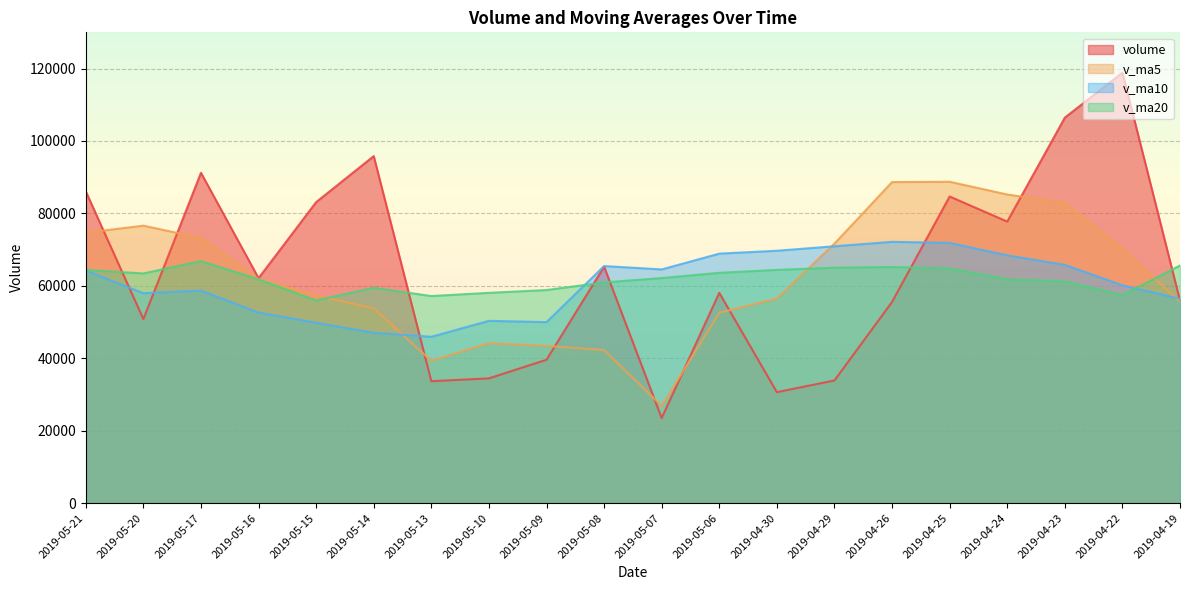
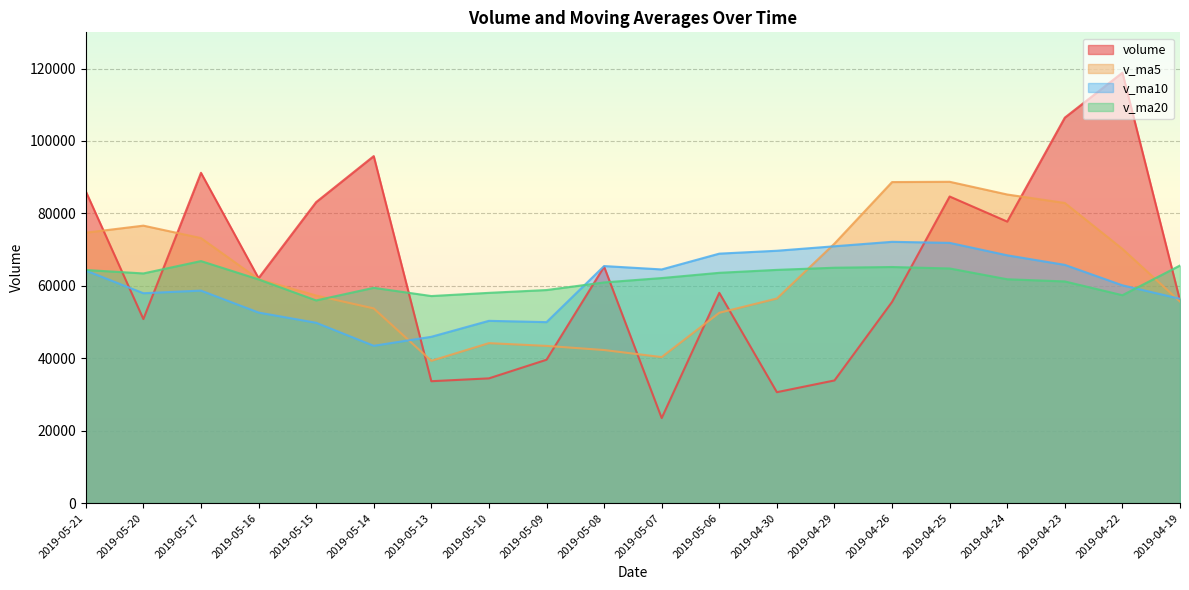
  {
    "volume": {
      "2019-05-21": 86000,
      "2019-05-20": 51000,
      "2019-05-17": 91000,
      "2019-05-15": 83000,
      "2019-05-14": 96000,
      "2019-05-13": 34000,
      "2019-05-10": 34000,
      "2019-05-09": 40000,
      "2019-05-07": 23000,
      "2019-05-06": 58000,
      "2019-04-30": 31000,
      "2019-04-29": 34000,
      "2019-04-26": 56000,
      "2019-04-25": 85000,
      "2019-04-24": 78000,
      "2019-04-23": 106000
    },
    "v_ma5": {
      "2019-05-21": 75000,
      "2019-05-20": 77000,
      "2019-05-17": 73000,
      "2019-05-15": 57000,
      "2019-05-14": 54000,
      "2019-05-13": 39000,
      "2019-05-10": 44000,
      "2019-05-09": 43000,
      "2019-05-08": 42000,
-     "2019-05-07": 27000,
+     "2019-05-07": 40000,
      "2019-05-06": 53000,
      "2019-04-30": 56000,
      "2019-04-29": 72000,
      "2019-04-26": 89000,
      "2019-04-25": 89000,
      "2019-04-24": 85000,
      "2019-04-23": 83000,
      "2019-04-22": 70000
    },
    "v_ma10": {
      "2019-05-20": 58000,
      "2019-05-17": 59000,
      "2019-05-16": 53000,
      "2019-05-15": 50000,
-     "2019-05-14": 47000,
+     "2019-05-14": 43000,
      "2019-05-13": 46000,
      "2019-05-10": 50000,
      "2019-05-09": 50000,
      "2019-05-07": 65000,
      "2019-05-06": 69000,
      "2019-04-30": 70000,
      "2019-04-29": 71000,
      "2019-04-26": 72000,
      "2019-04-25": 72000,
      "2019-04-24": 68000,
      "2019-04-23": 66000,
      "2019-04-22": 60000
    },
    "v_ma20": {
      "2019-05-20": 63000,
      "2019-05-17": 67000,
      "2019-05-15": 56000,
      "2019-05-14": 59000,
      "2019-05-13": 57000,
      "2019-05-10": 58000,
      "2019-05-09": 59000,
      "2019-05-08": 61000,
      "2019-05-07": 62000,
      "2019-05-06": 64000,
      "2019-04-30": 64000,
      "2019-04-29": 65000,
      "2019-04-26": 65000,
      "2019-04-25": 65000,
      "2019-04-24": 62000,
      "2019-04-23": 61000,
      "2019-04-22": 57000,
      "2019-04-19": 66000
    }
  }
